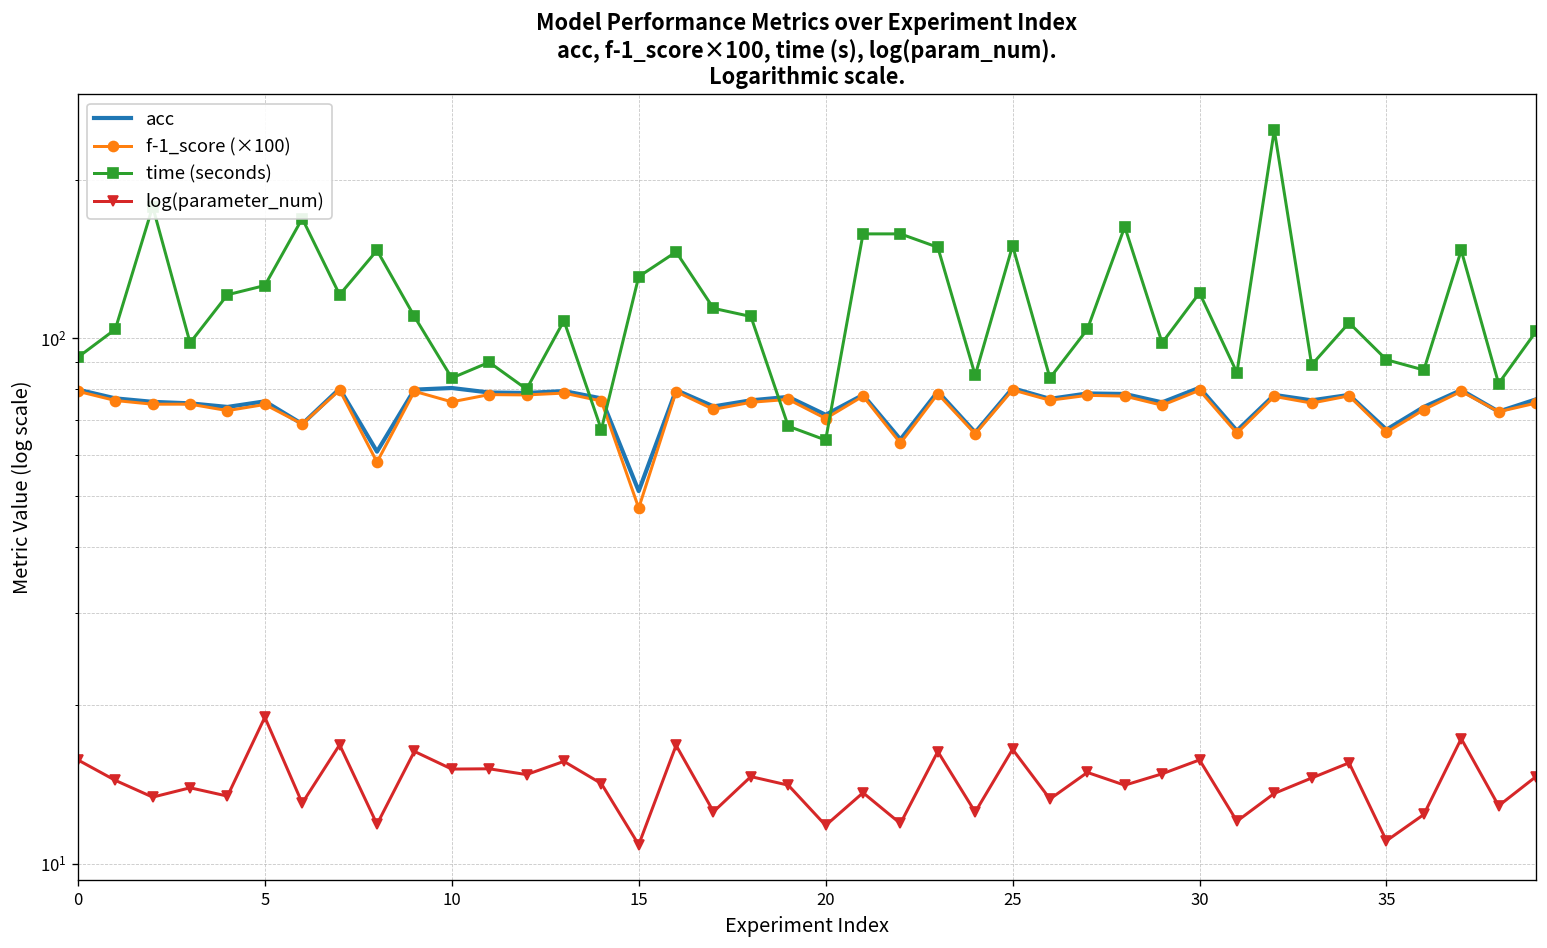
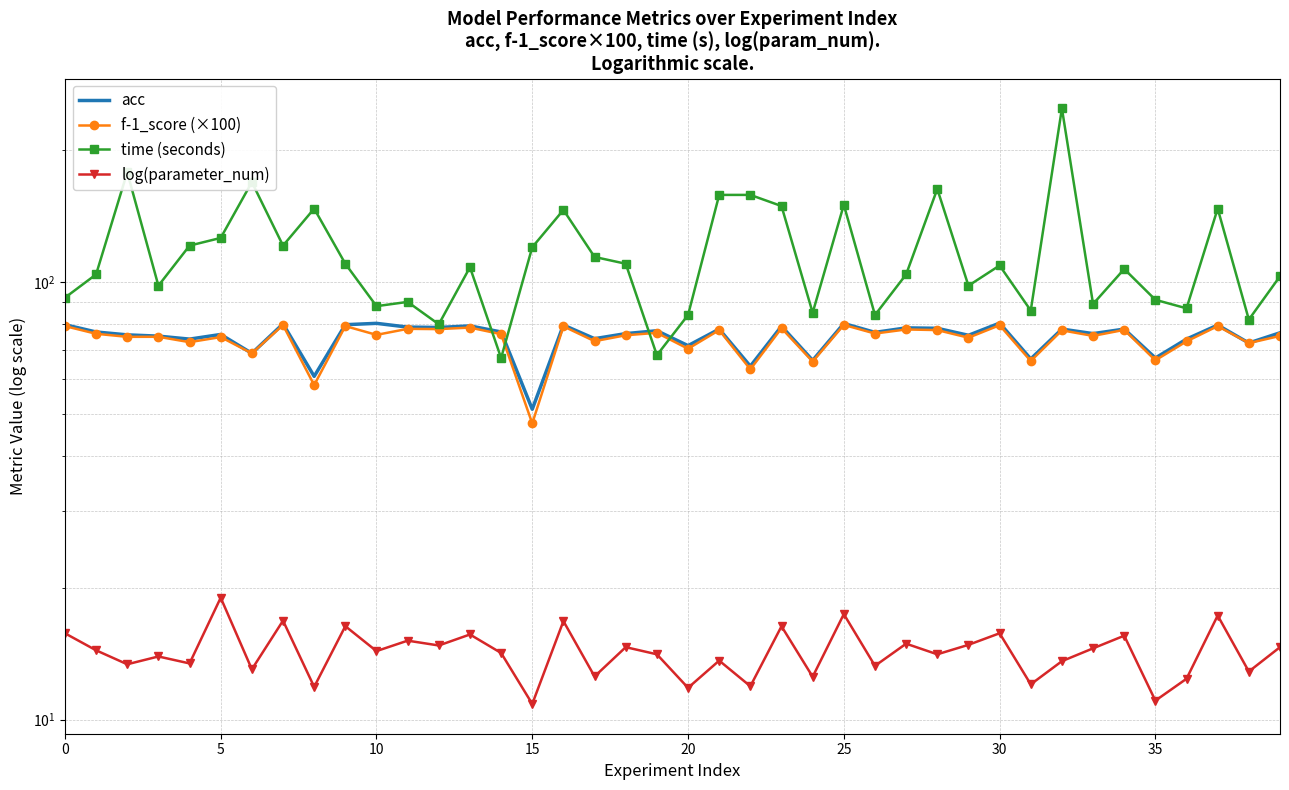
  {
    "acc": {
      "5": 76,
      "10": 80,
      "15": 51,
      "20": 72
    },
    "f-1_score (×100)": {
      "5": 75,
      "10": 76,
      "15": 48,
      "20": 70
    },
    "time (seconds)": {
      "0": 92,
      "5": 126,
-     "10": 84,
-     "15": 131,
-     "20": 64,
+     "10": 88,
+     "15": 120,
+     "20": 84,
      "25": 150,
-     "30": 122,
+     "30": 109,
      "35": 91
    },
    "log(parameter_num)": {
      "0": 15.8,
      "5": 19.0,
-     "10": 15.1,
+     "10": 14.3,
      "15": 10.9,
      "20": 11.8,
-     "25": 16.5,
+     "25": 17.4,
      "30": 15.8,
      "35": 11.1
    }
  }
